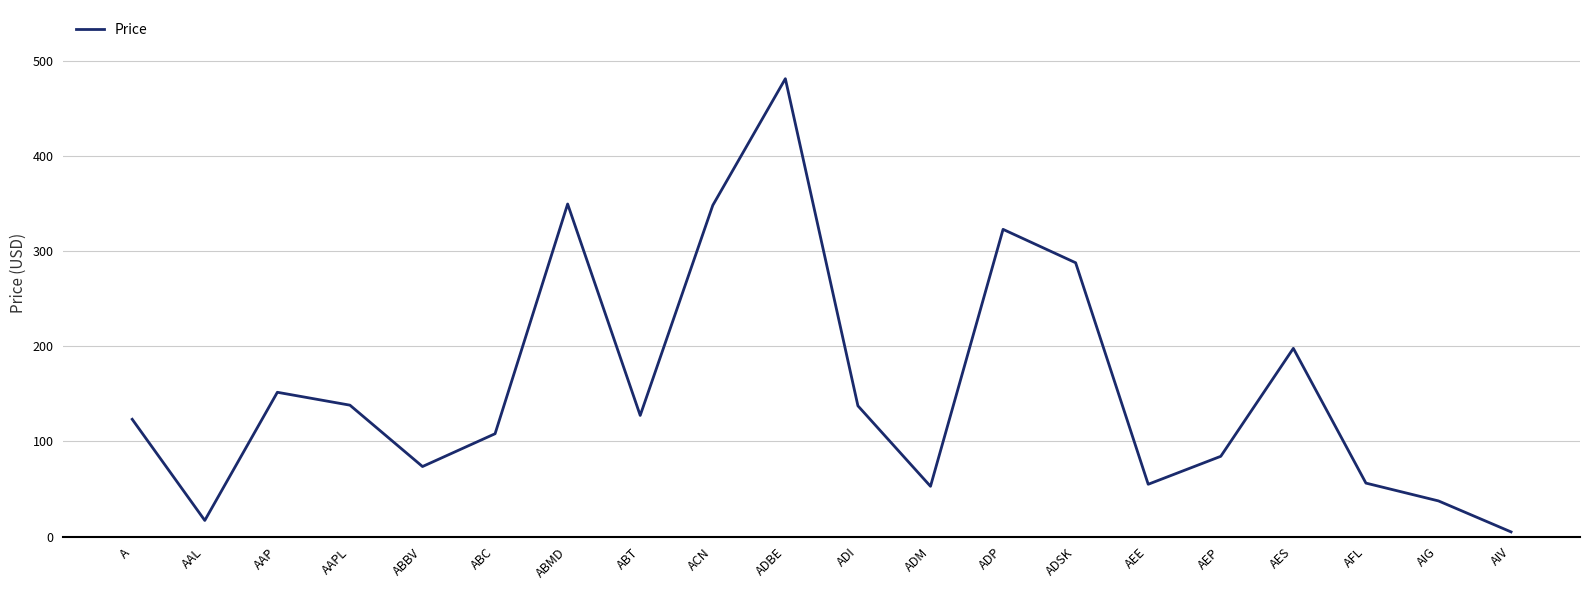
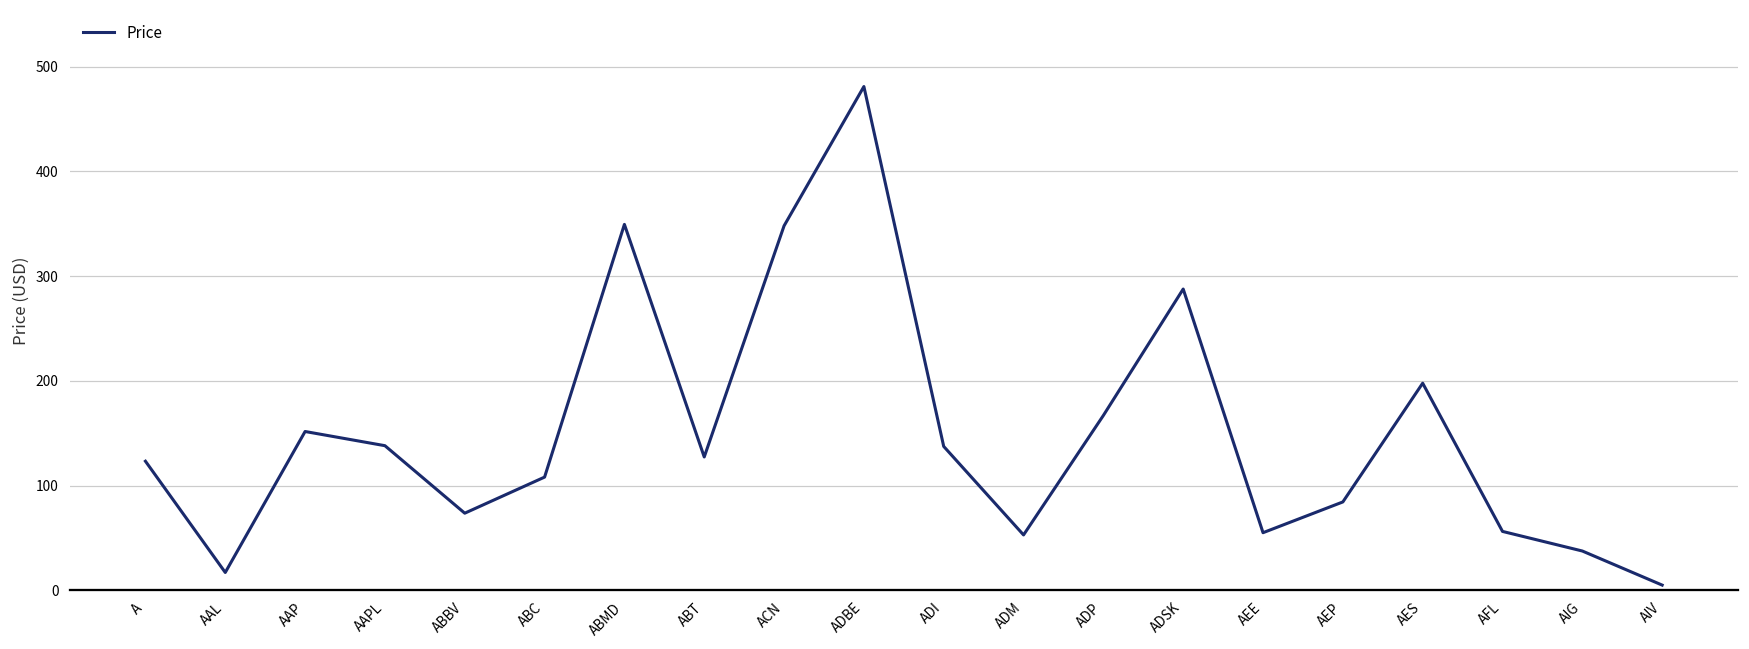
  {
    "A": 120,
    "AAL": 20,
    "AAP": 150,
    "AAPL": 140,
    "ABBV": 70,
    "ABC": 110,
    "ABMD": 350,
    "ABT": 130,
    "ACN": 350,
    "ADBE": 480,
    "ADI": 140,
    "ADM": 50,
-   "ADP": 320,
+   "ADP": 170,
    "ADSK": 290,
    "AEE": 50,
    "AEP": 80,
    "AES": 200,
    "AFL": 60,
    "AIG": 40,
    "AIV": 0
  }
